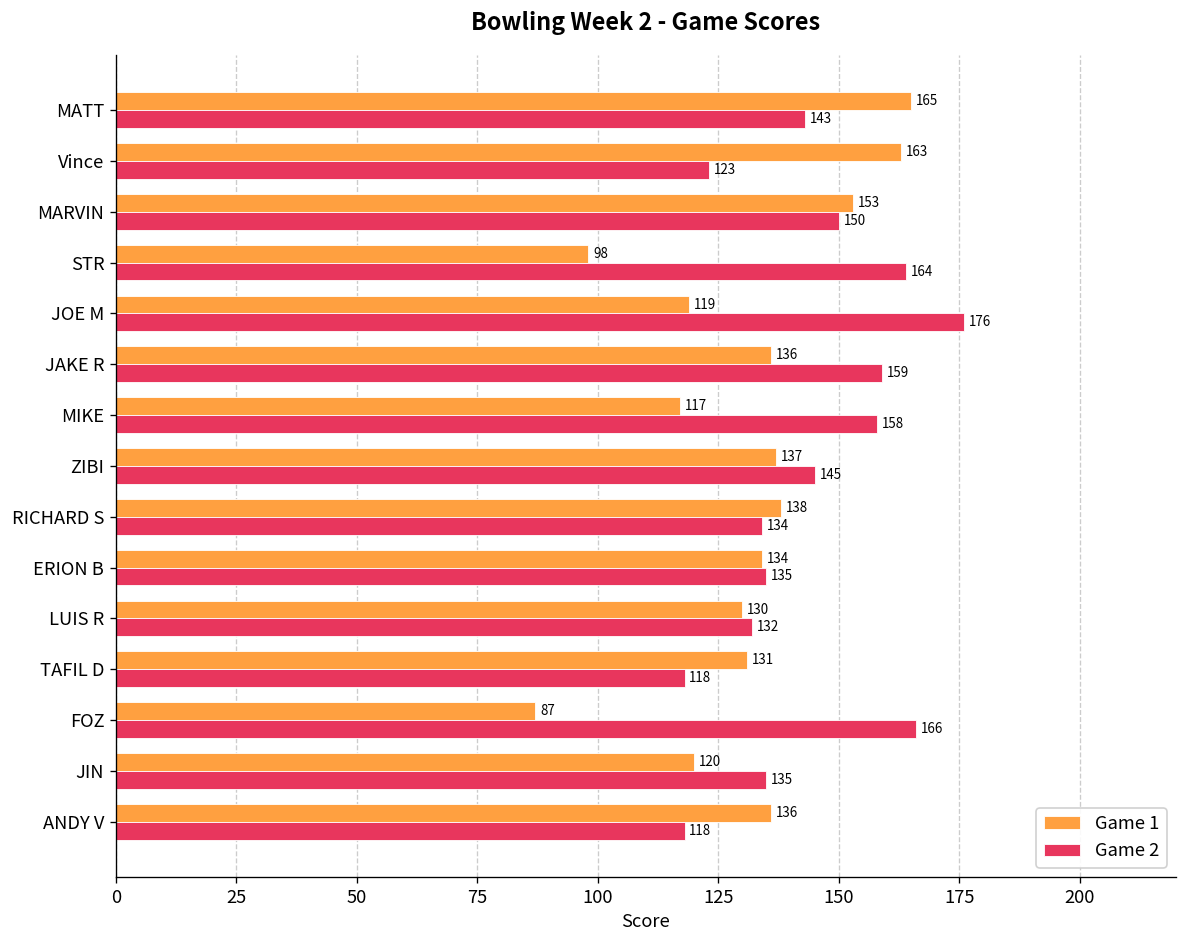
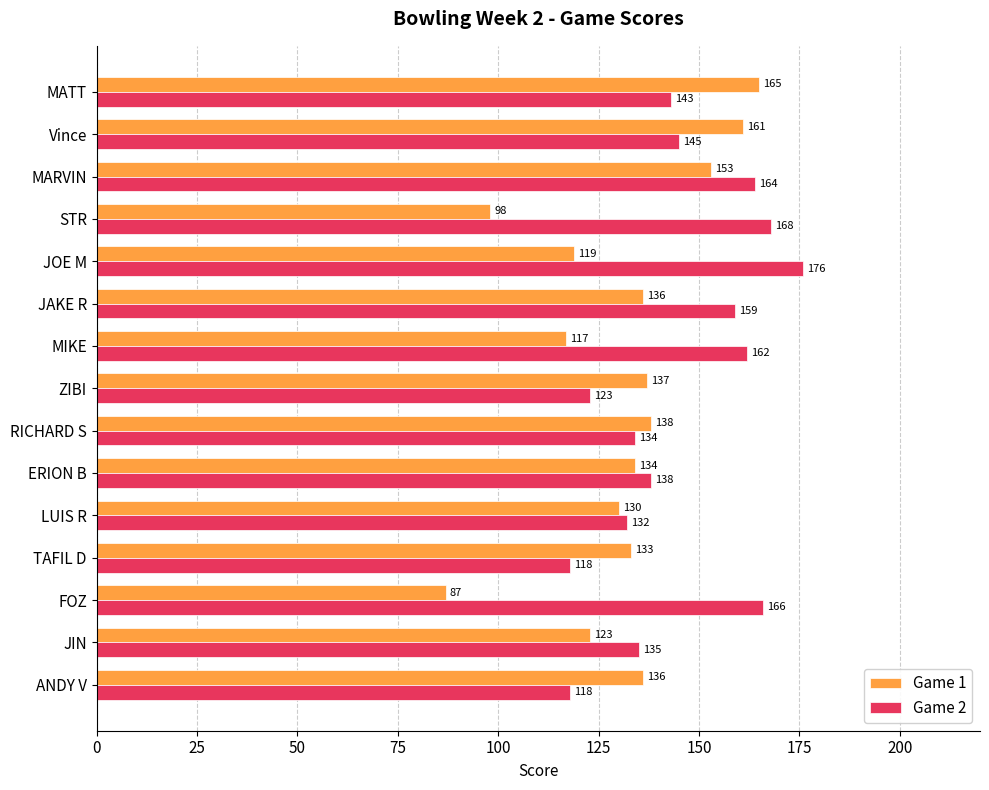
  {
    "Game 1": {
      "MATT": 165,
-     "Vince": 163,
+     "Vince": 161,
      "MARVIN": 153,
      "STR": 98,
      "JOE M": 119,
      "JAKE R": 136,
      "MIKE": 117,
      "ZIBI": 137,
      "RICHARD S": 138,
      "ERION B": 134,
      "LUIS R": 130,
-     "TAFIL D": 131,
+     "TAFIL D": 133,
      "FOZ": 87,
-     "JIN": 120,
+     "JIN": 123,
      "ANDY V": 136
    },
    "Game 2": {
      "MATT": 143,
-     "Vince": 123,
-     "MARVIN": 150,
-     "STR": 164,
+     "Vince": 145,
+     "MARVIN": 164,
+     "STR": 168,
      "JOE M": 176,
      "JAKE R": 159,
-     "MIKE": 158,
-     "ZIBI": 145,
+     "MIKE": 162,
+     "ZIBI": 123,
      "RICHARD S": 134,
-     "ERION B": 135,
+     "ERION B": 138,
      "LUIS R": 132,
      "TAFIL D": 118,
      "FOZ": 166,
      "JIN": 135,
      "ANDY V": 118
    }
  }
